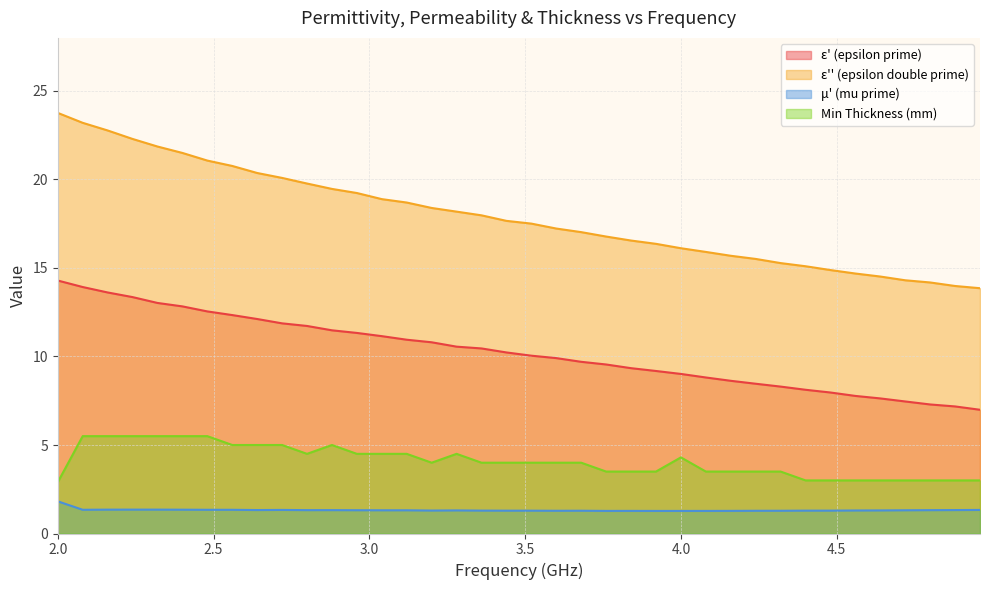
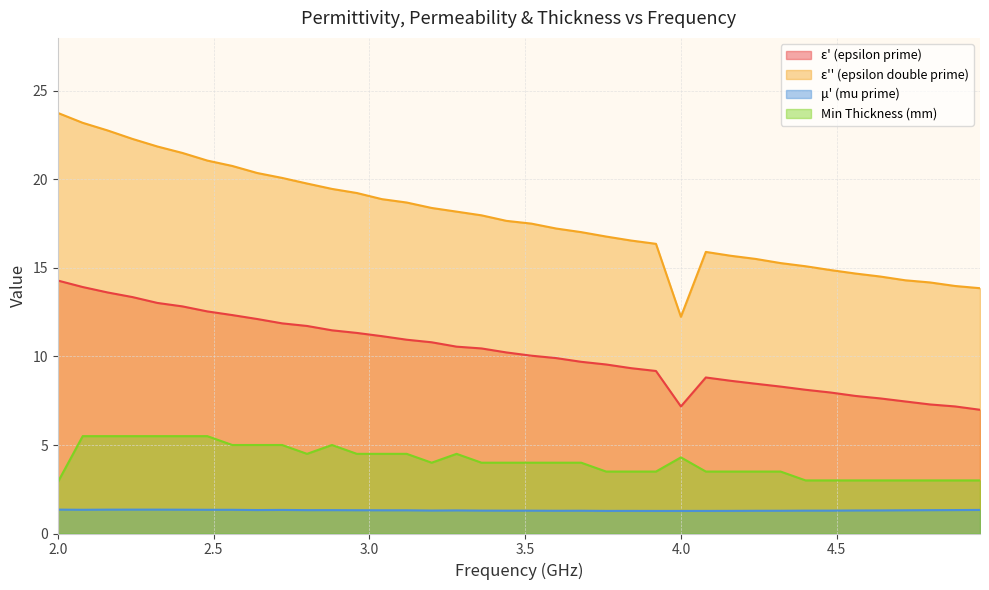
  {
    "ε' (epsilon prime)": {
      "2.0": 14.3,
-     "4.0": 9.0
+     "4.0": 7.2
    },
    "ε'' (epsilon double prime)": {
      "2.0": 23.8,
-     "4.0": 16.1
+     "4.0": 12.2
    },
    "μ' (mu prime)": {
-     "2.0": 1.8,
+     "2.0": 1.3,
      "4.0": 1.3
    },
    "Min Thickness (mm)": {
      "2.0": 2.9,
      "4.0": 4.3
    }
  }
